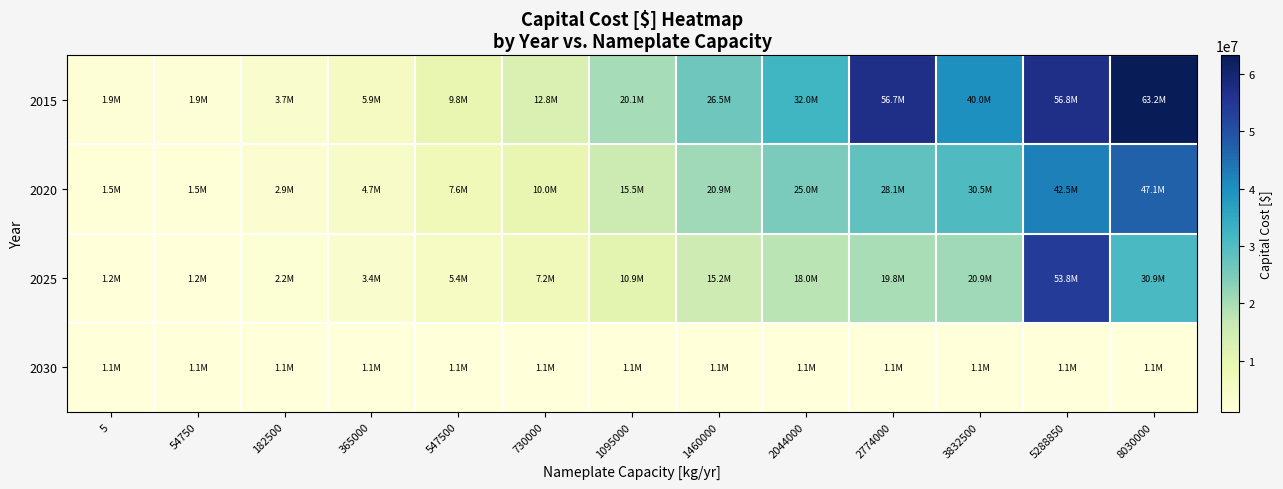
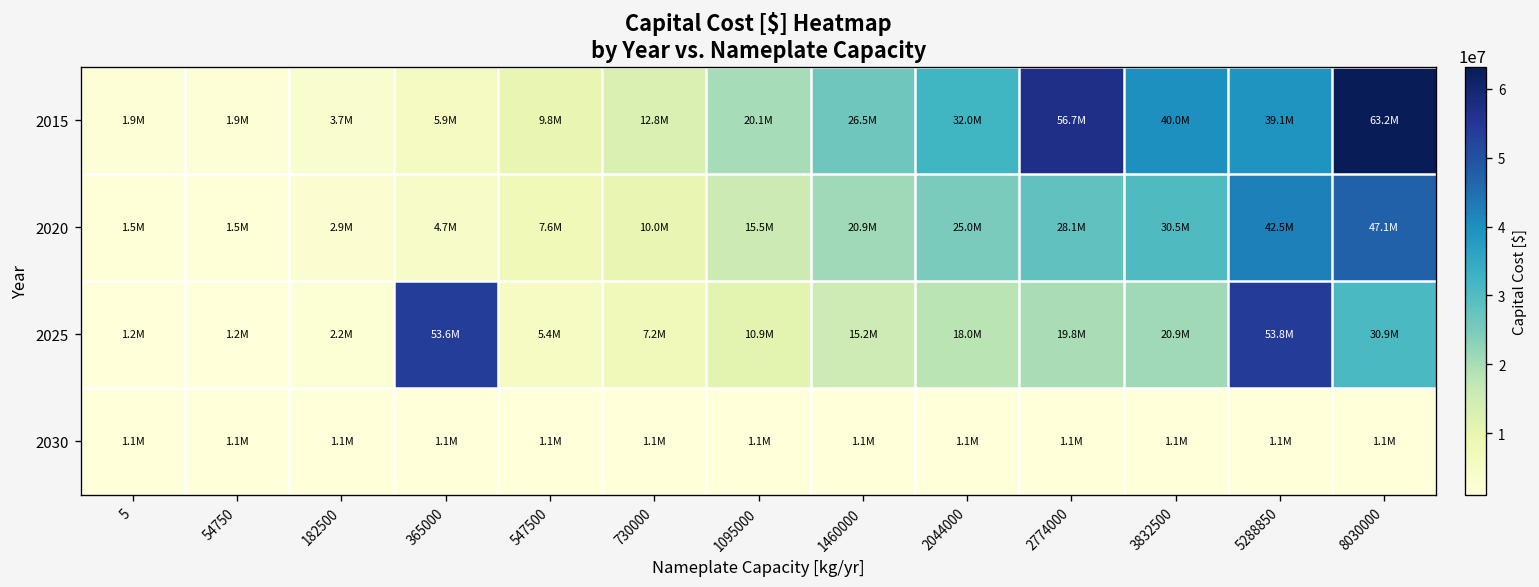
  {
    "2015": {
      "5": "1.9M",
      "54750": "1.9M",
      "182500": "3.7M",
      "365000": "5.9M",
      "547500": "9.8M",
      "730000": "12.8M",
      "1095000": "20.1M",
      "1460000": "26.5M",
      "2044000": "32.0M",
      "2774000": "56.7M",
      "3832500": "40.0M",
-     "5288850": "56.8M",
+     "5288850": "39.1M",
      "8030000": "63.2M"
    },
    "2020": {
      "5": "1.5M",
      "54750": "1.5M",
      "182500": "2.9M",
      "365000": "4.7M",
      "547500": "7.6M",
      "730000": "10.0M",
      "1095000": "15.5M",
      "1460000": "20.9M",
      "2044000": "25.0M",
      "2774000": "28.1M",
      "3832500": "30.5M",
      "5288850": "42.5M",
      "8030000": "47.1M"
    },
    "2025": {
      "5": "1.2M",
      "54750": "1.2M",
      "182500": "2.2M",
-     "365000": "3.4M",
+     "365000": "53.6M",
      "547500": "5.4M",
      "730000": "7.2M",
      "1095000": "10.9M",
      "1460000": "15.2M",
      "2044000": "18.0M",
      "2774000": "19.8M",
      "3832500": "20.9M",
      "5288850": "53.8M",
      "8030000": "30.9M"
    },
    "2030": {
      "5": "1.1M",
      "54750": "1.1M",
      "182500": "1.1M",
      "365000": "1.1M",
      "547500": "1.1M",
      "730000": "1.1M",
      "1095000": "1.1M",
      "1460000": "1.1M",
      "2044000": "1.1M",
      "2774000": "1.1M",
      "3832500": "1.1M",
      "5288850": "1.1M",
      "8030000": "1.1M"
    }
  }
